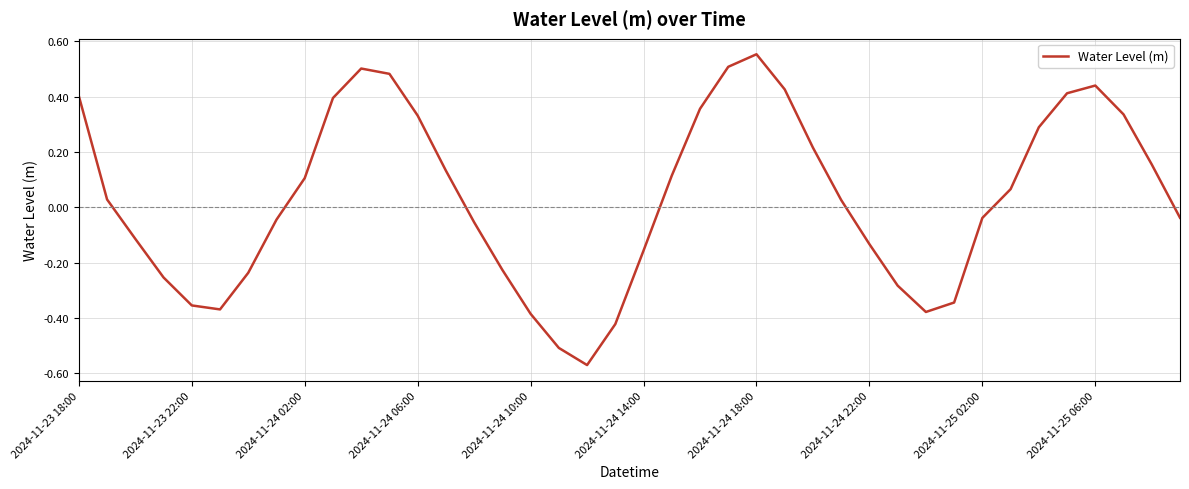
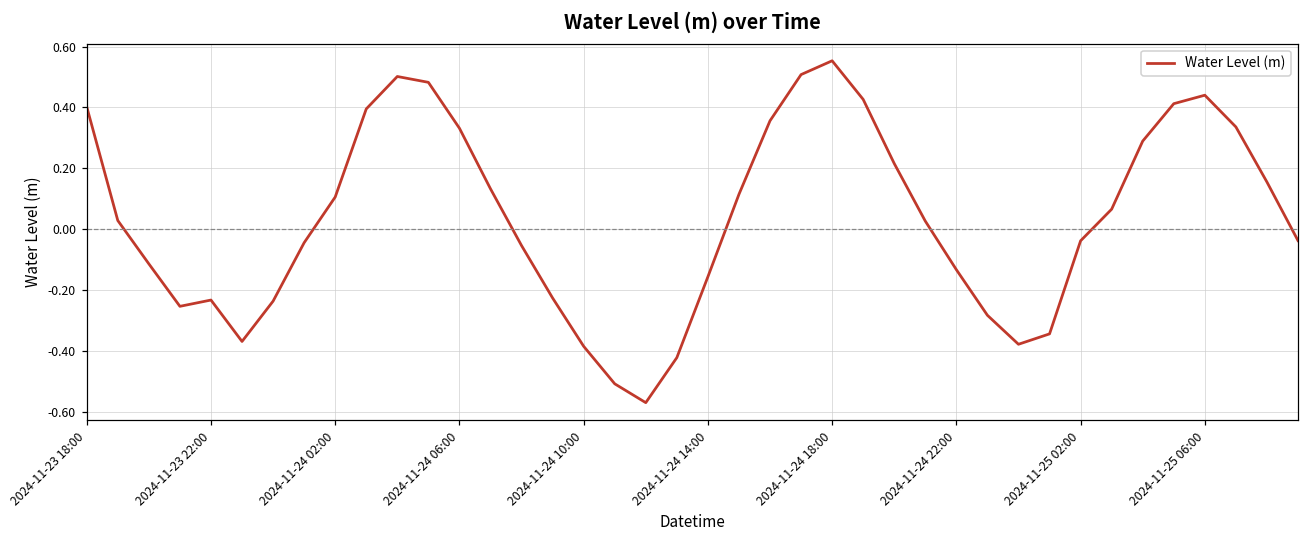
  {
    "2024-11-23 18:00": 0.40,
-   "2024-11-23 22:00": -0.35,
+   "2024-11-23 22:00": -0.23,
    "2024-11-24 02:00": 0.11,
    "2024-11-24 06:00": 0.33,
    "2024-11-24 10:00": -0.38,
    "2024-11-24 14:00": -0.16,
    "2024-11-24 18:00": 0.55,
    "2024-11-24 22:00": -0.13,
    "2024-11-25 02:00": -0.04,
    "2024-11-25 06:00": 0.44
  }
